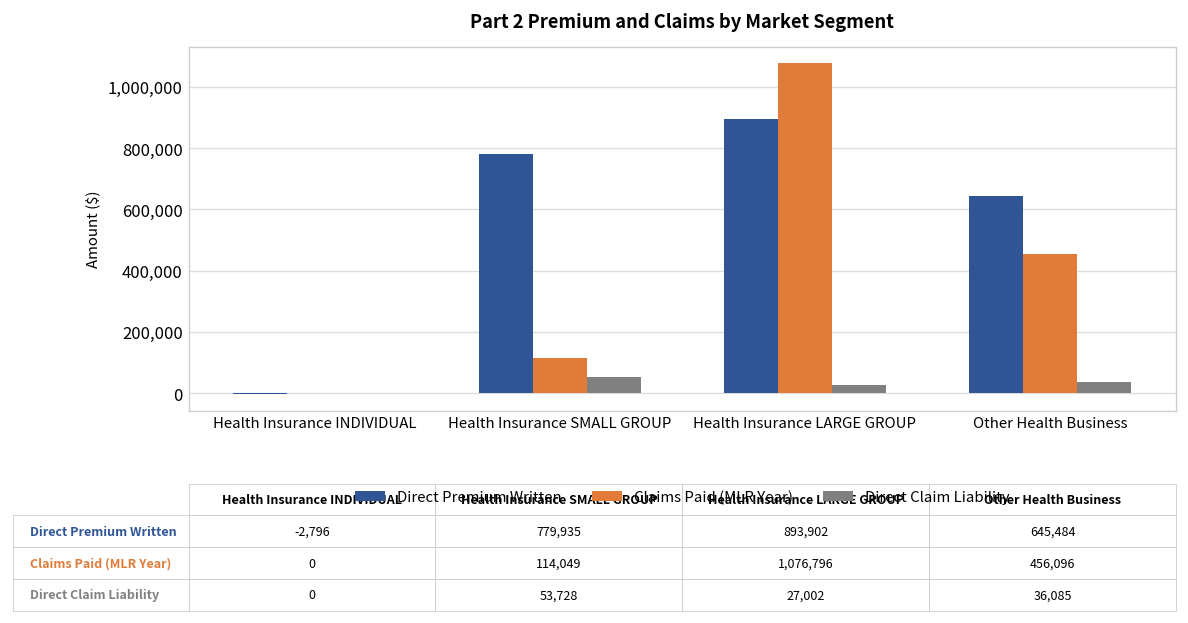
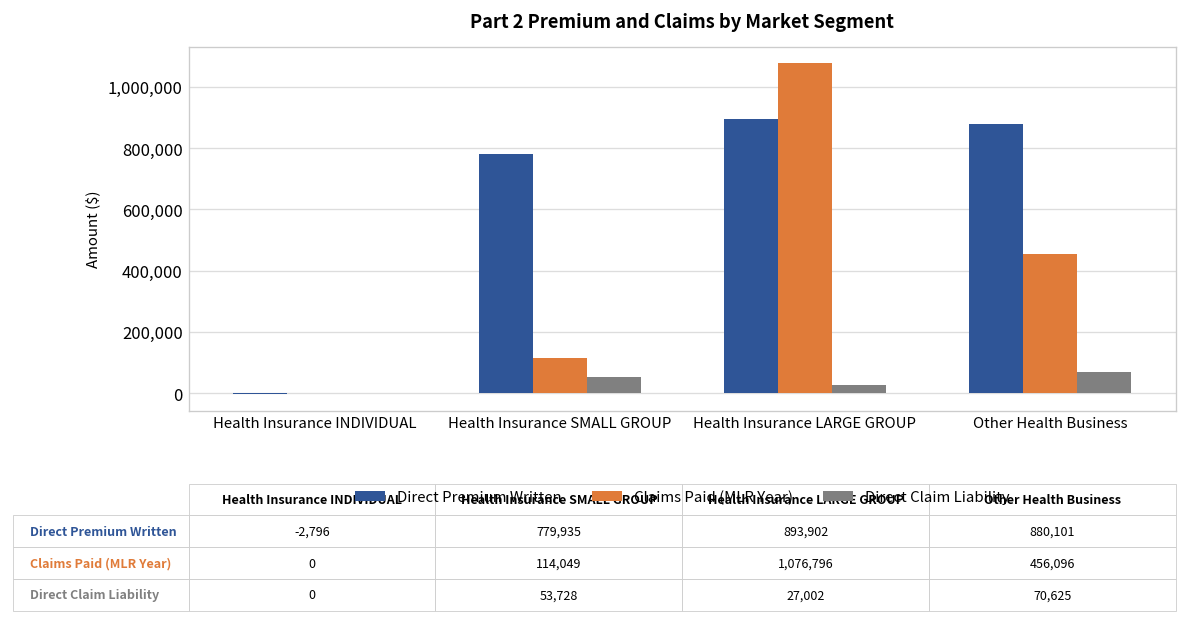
  {
    "Direct Premium Written": {
-     "Other Health Business": "645,484"
+     "Other Health Business": "880,101"
    },
    "Claims Paid (MLR Year)": {
      "Health Insurance INDIVIDUAL": "0",
      "Health Insurance SMALL GROUP": "110,000",
      "Health Insurance LARGE GROUP": "1,080,000",
      "Other Health Business": "460,000"
    },
    "Direct Claim Liability": {
-     "Other Health Business": "36,085"
+     "Other Health Business": "70,625"
    }
  }
